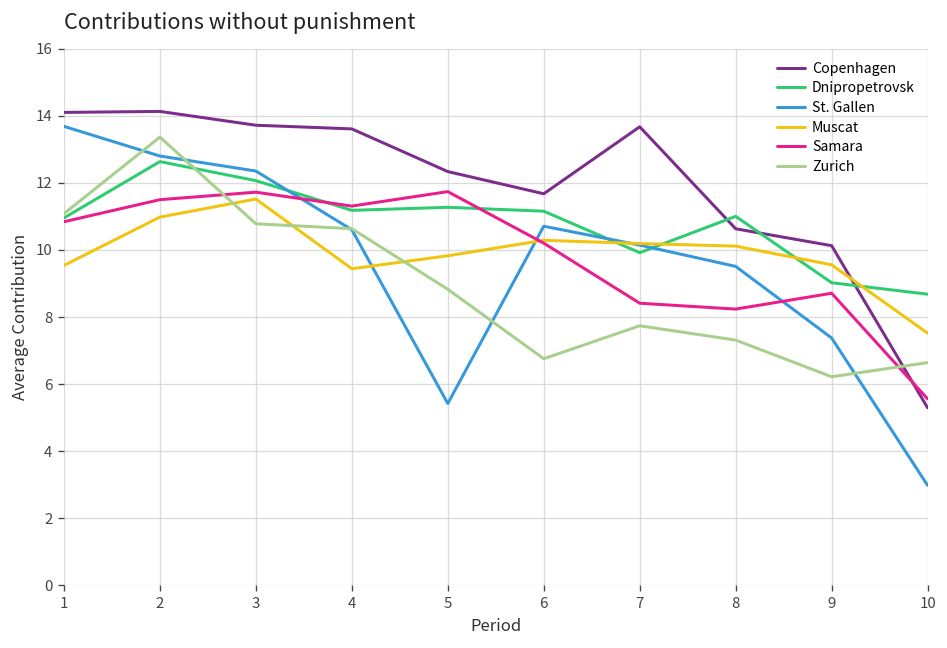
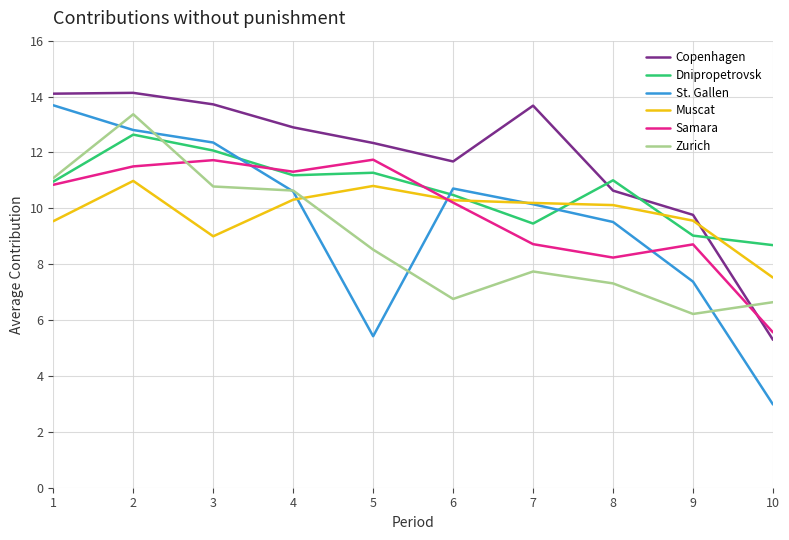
  {
    "Copenhagen": {
      "1": 14.1,
      "2": 14.1,
      "3": 13.7,
-     "4": 13.6,
+     "4": 12.9,
      "5": 12.3,
      "6": 11.7,
      "7": 13.7,
      "8": 10.6,
-     "9": 10.1,
+     "9": 9.8,
      "10": 5.3
    },
    "Dnipropetrovsk": {
      "1": 11.0,
      "2": 12.6,
      "3": 12.1,
      "4": 11.2,
      "5": 11.3,
-     "6": 11.2,
-     "7": 9.9,
+     "6": 10.5,
+     "7": 9.5,
      "8": 11.0,
      "9": 9.0,
      "10": 8.7
    },
    "St. Gallen": {
      "1": 13.7,
      "2": 12.8,
      "3": 12.4,
      "5": 5.4,
      "6": 10.7,
      "8": 9.5,
      "9": 7.4,
      "10": 3.0
    },
    "Muscat": {
      "1": 9.5,
      "2": 11.0,
-     "3": 11.5,
-     "4": 9.4,
-     "5": 9.8,
+     "3": 9.0,
+     "4": 10.3,
+     "5": 10.8,
      "8": 10.1,
      "9": 9.6,
      "10": 7.5
    },
    "Samara": {
      "1": 10.8,
      "2": 11.5,
      "3": 11.7,
      "4": 11.3,
      "5": 11.7,
-     "7": 8.4,
+     "7": 8.7,
      "8": 8.2,
      "9": 8.7,
      "10": 5.6
    },
    "Zurich": {
      "1": 11.1,
      "2": 13.4,
      "3": 10.8,
-     "5": 8.8,
+     "5": 8.5,
      "6": 6.8,
      "7": 7.7,
      "8": 7.3,
      "9": 6.2,
      "10": 6.6
    }
  }
